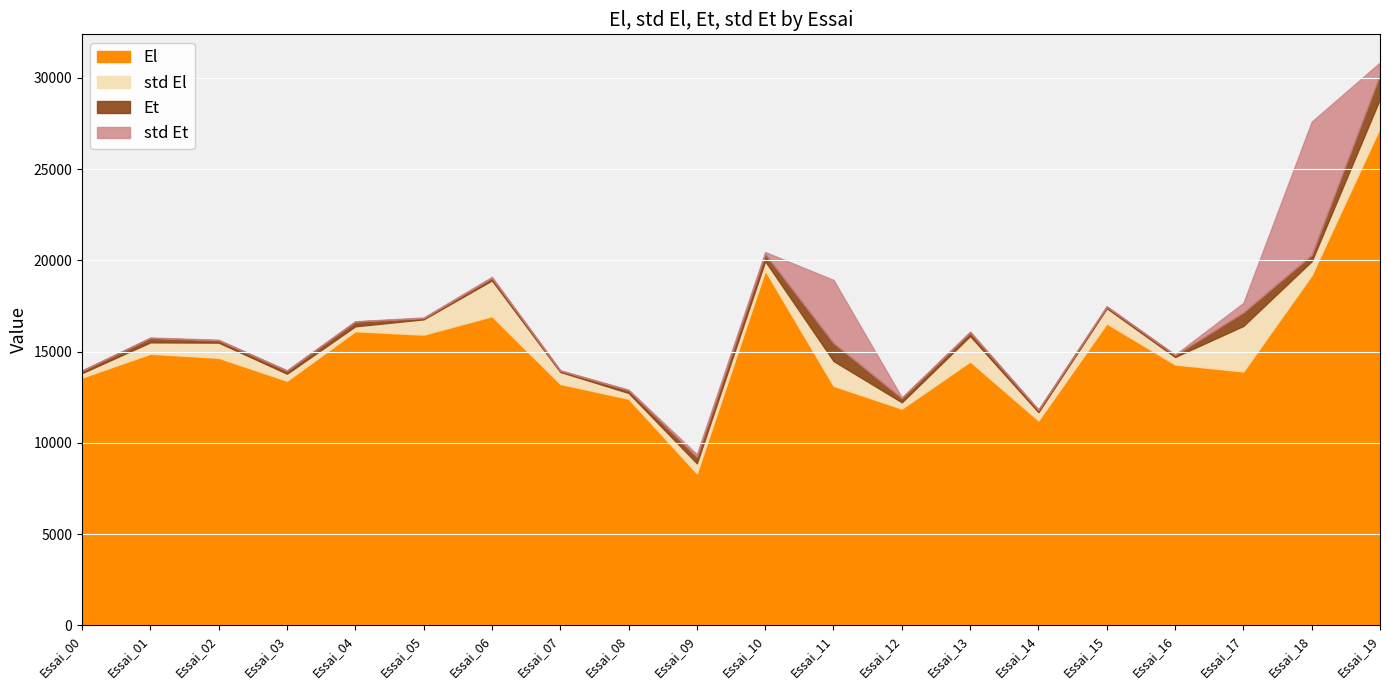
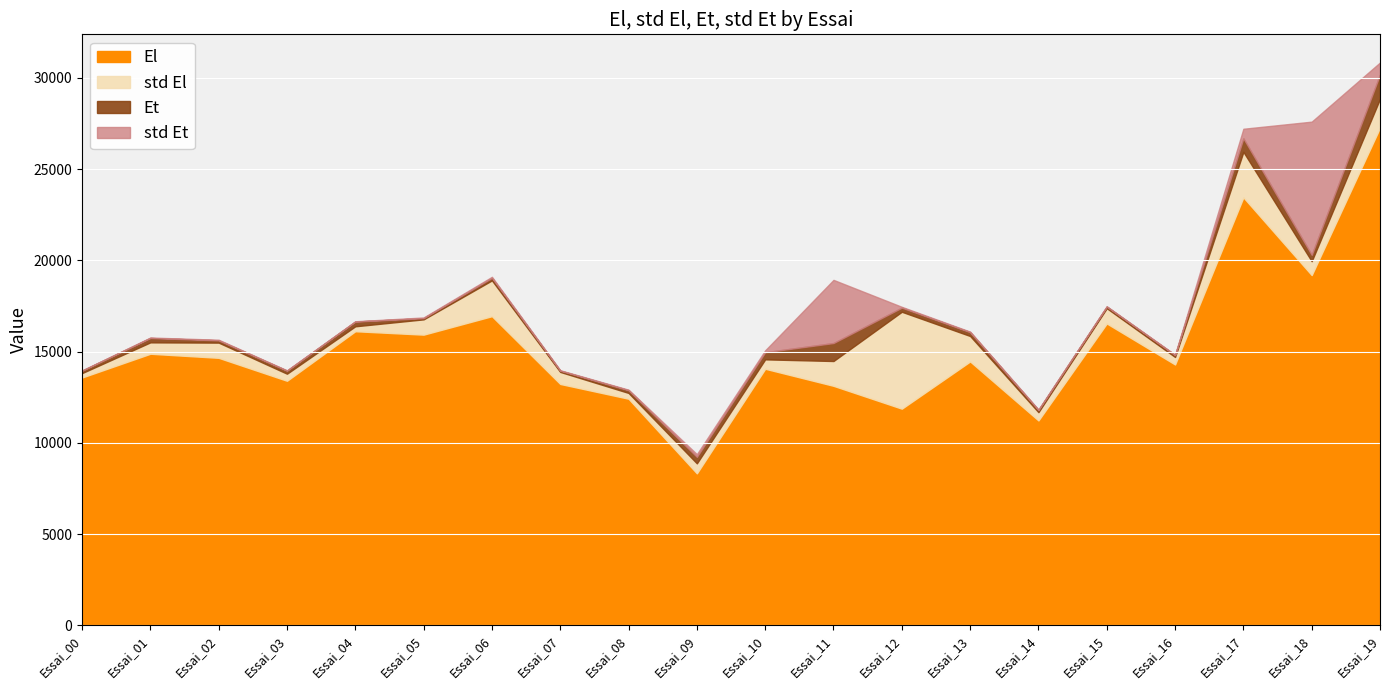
  {
    "El": {
      "Essai_00": 13600,
      "Essai_01": 14900,
      "Essai_02": 14700,
      "Essai_03": 13400,
      "Essai_04": 16100,
      "Essai_05": 15900,
      "Essai_06": 16900,
      "Essai_07": 13200,
      "Essai_08": 12400,
      "Essai_09": 8300,
-     "Essai_10": 19400,
+     "Essai_10": 14100,
      "Essai_11": 13100,
      "Essai_12": 11900,
      "Essai_13": 14500,
      "Essai_14": 11200,
      "Essai_15": 16500,
      "Essai_16": 14300,
-     "Essai_17": 13900,
+     "Essai_17": 23500,
      "Essai_18": 19200,
      "Essai_19": 27300
    },
    "std El": {
      "Essai_01": 600,
      "Essai_03": 400,
      "Essai_04": 300,
      "Essai_08": 300,
      "Essai_09": 500,
      "Essai_10": 500,
      "Essai_11": 1400,
-     "Essai_12": 300,
+     "Essai_12": 5300,
      "Essai_13": 1400,
      "Essai_17": 2500,
      "Essai_18": 800,
      "Essai_19": 1600
    },
    "Et": {
      "Essai_09": 400,
      "Essai_11": 1000,
      "Essai_17": 700,
      "Essai_18": 300,
      "Essai_19": 1300
    },
    "std Et": {
      "Essai_09": 100,
      "Essai_11": 3500,
      "Essai_17": 500,
      "Essai_18": 7300,
      "Essai_19": 700
    }
  }
